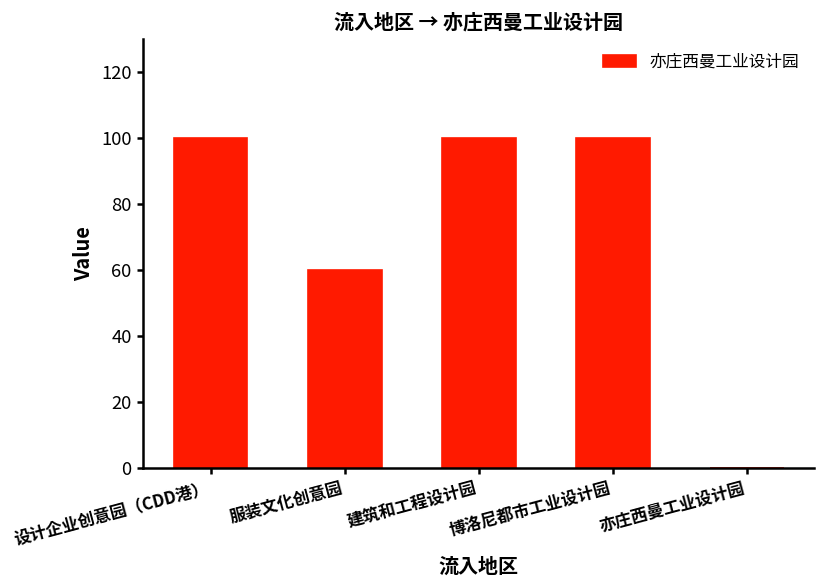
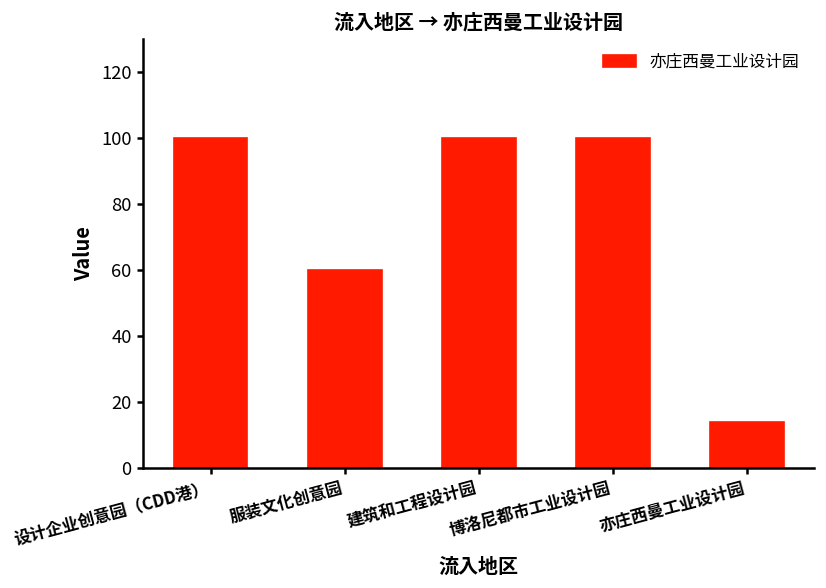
  {
    "设计企业创意园（CDD港）": 100,
    "服装文化创意园": 60,
    "建筑和工程设计园": 100,
    "博洛尼都市工业设计园": 100,
-   "亦庄西曼工业设计园": 0
+   "亦庄西曼工业设计园": 14
  }
